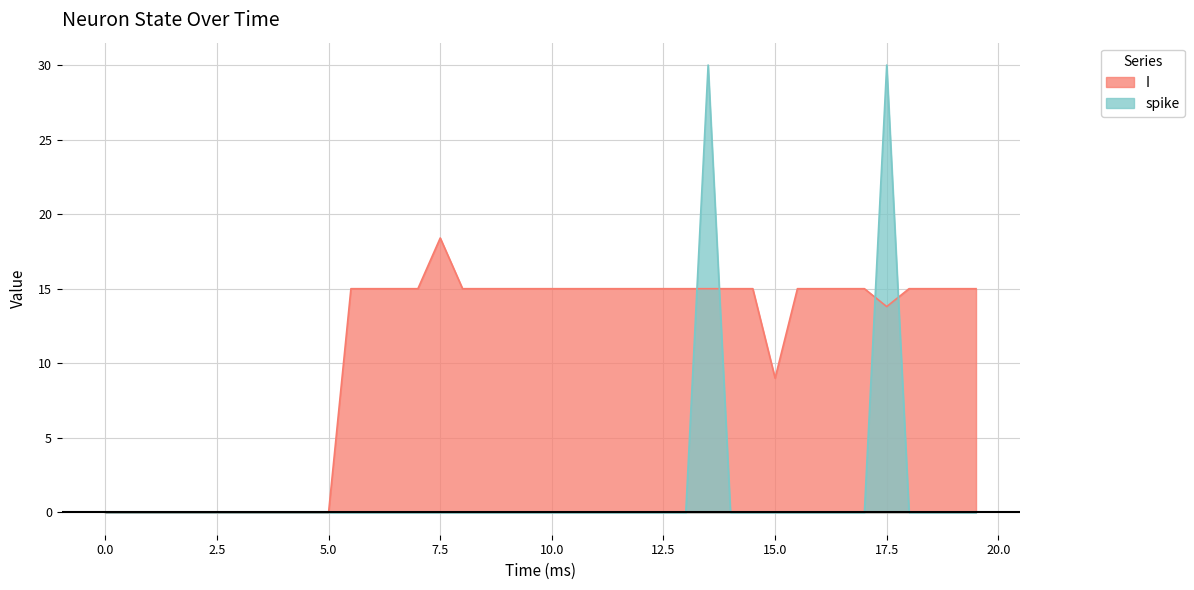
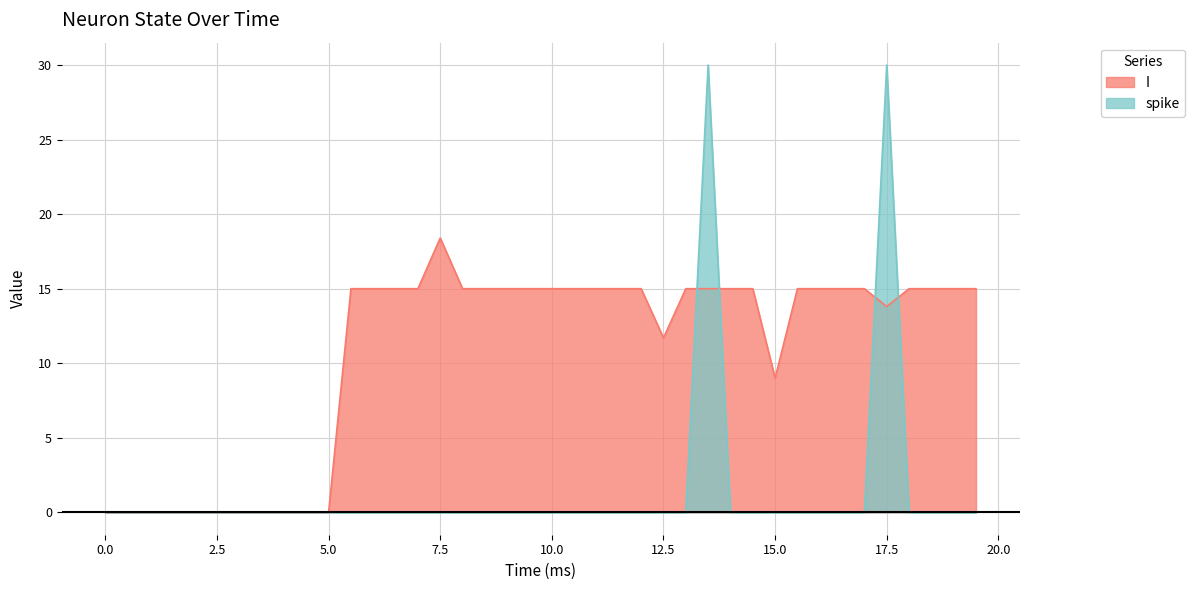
  {
    "I": {
      "7.5": 18.4,
      "10.0": 15.0,
-     "12.5": 15.0,
+     "12.5": 11.7,
      "15.0": 9.0,
      "17.5": 13.8
    },
    "spike": {
      "7.5": 0.0,
      "10.0": 0.0,
      "12.5": 0.0,
      "15.0": 0.0,
      "17.5": 30.0
    }
  }
